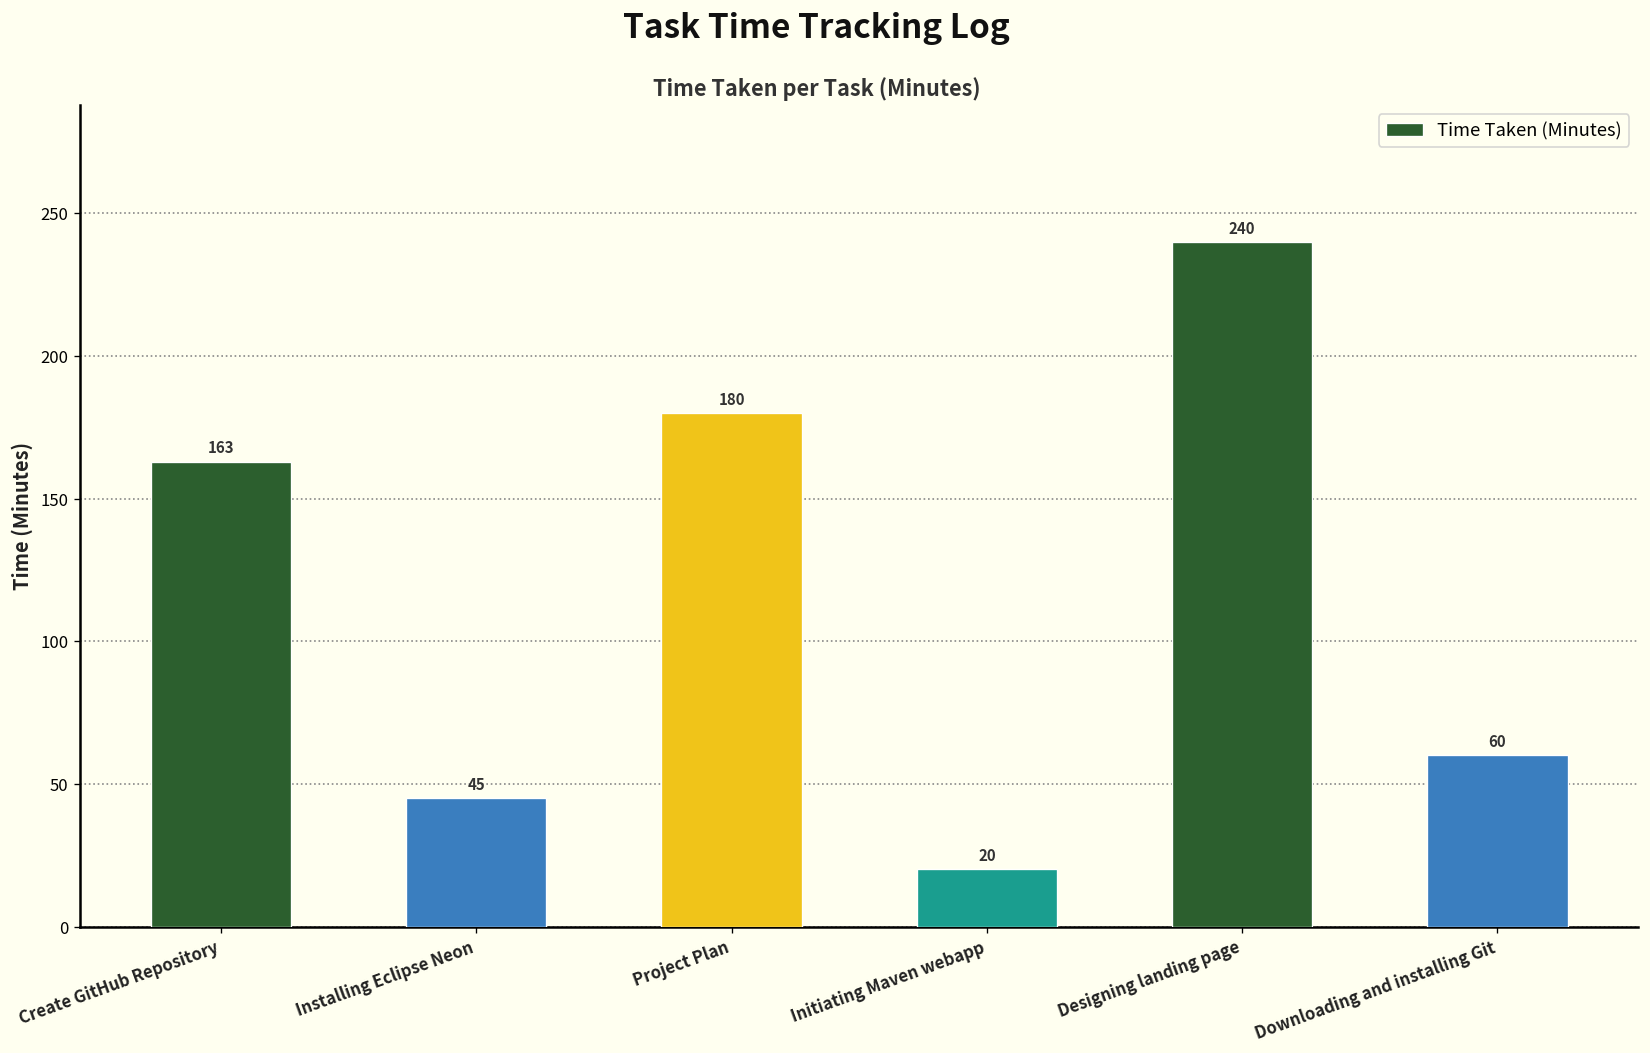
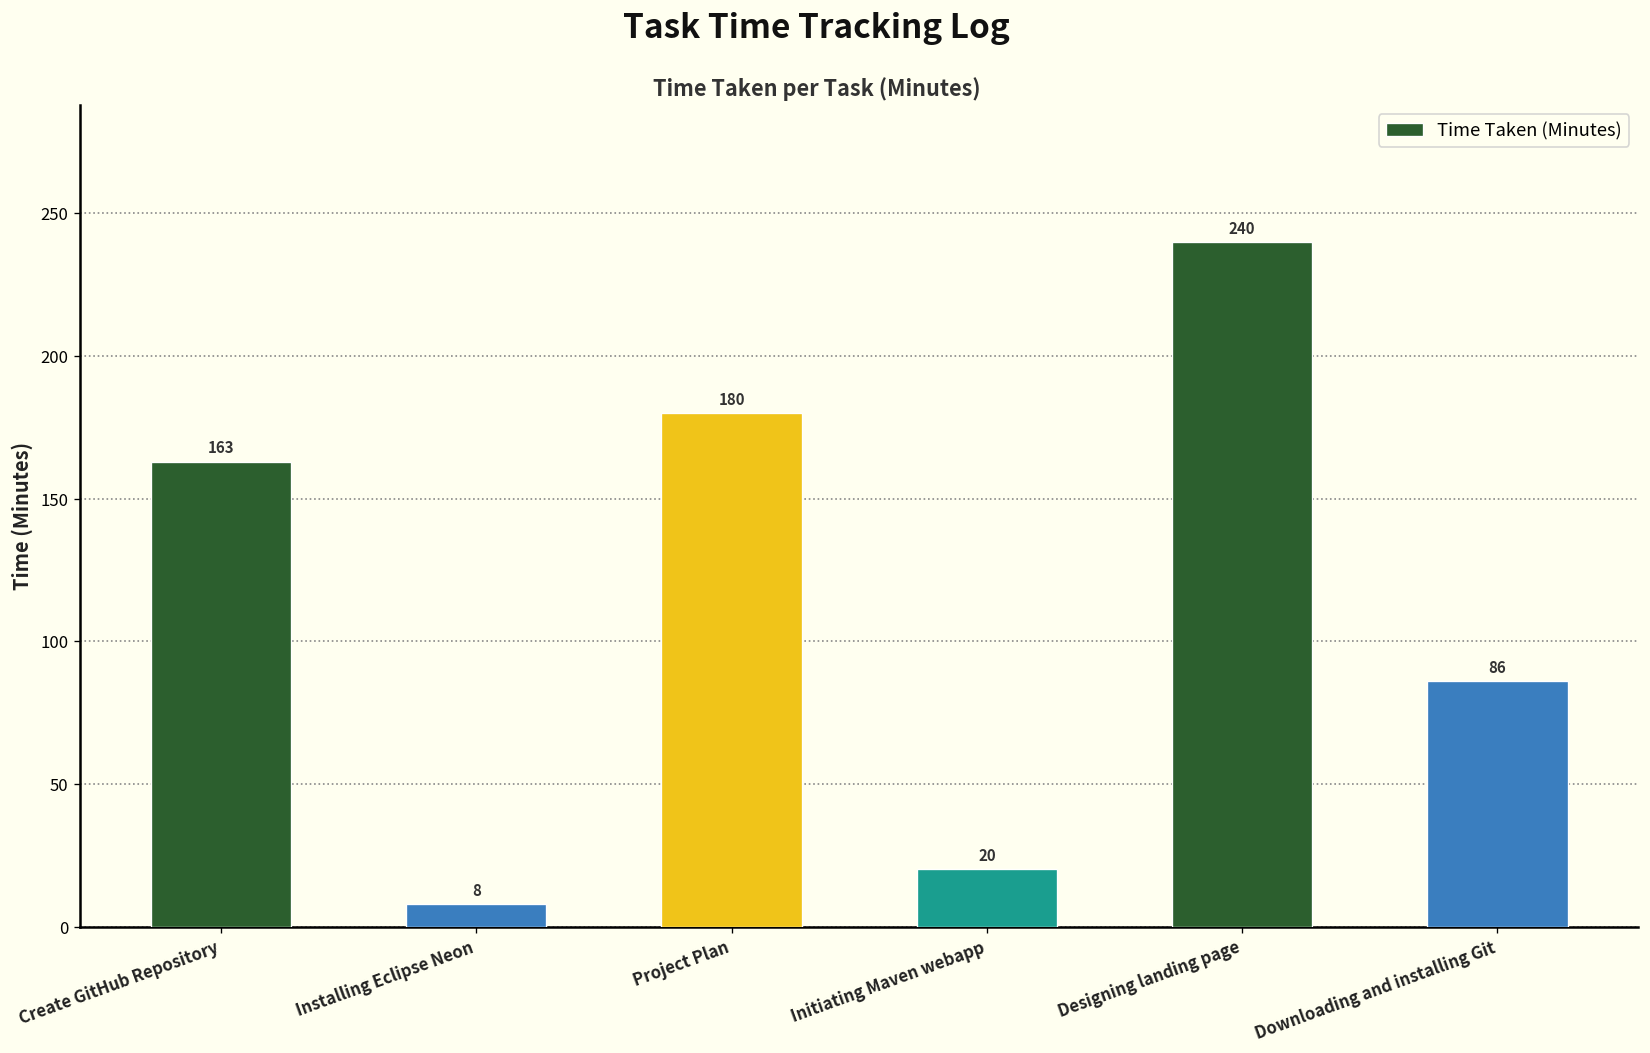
  {
    "Create GitHub Repository": 163,
-   "Installing Eclipse Neon": 45,
+   "Installing Eclipse Neon": 8,
    "Project Plan": 180,
    "Initiating Maven webapp": 20,
    "Designing landing page": 240,
-   "Downloading and installing Git": 60
+   "Downloading and installing Git": 86
  }
